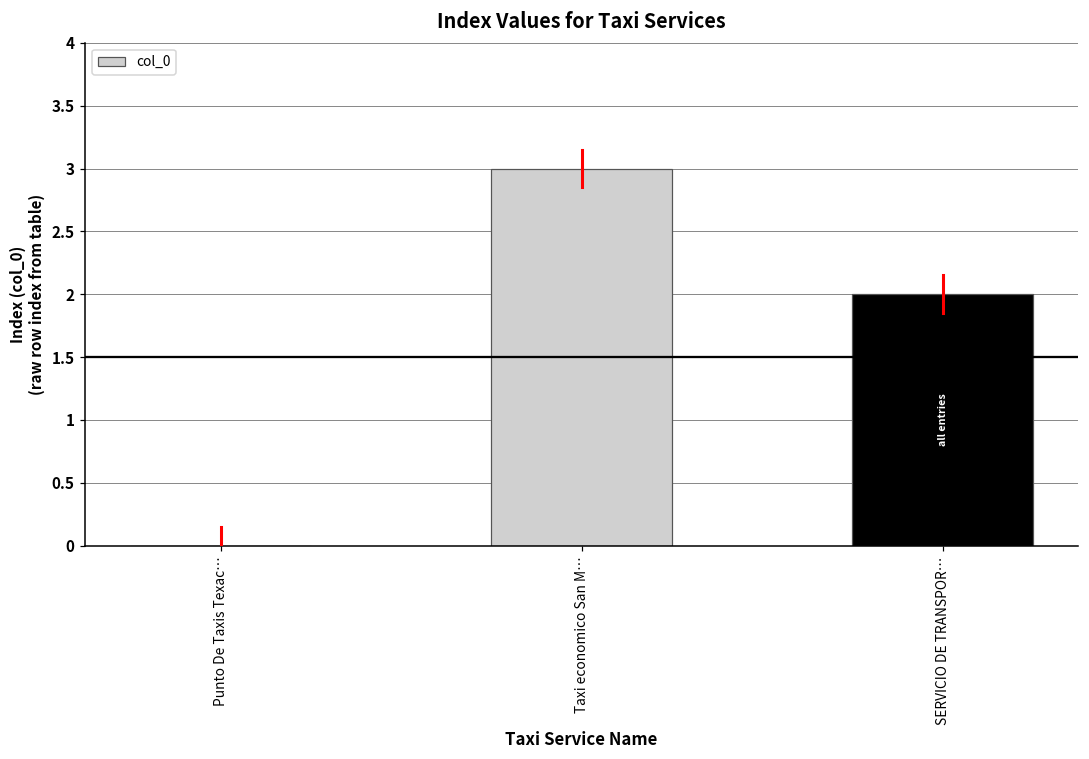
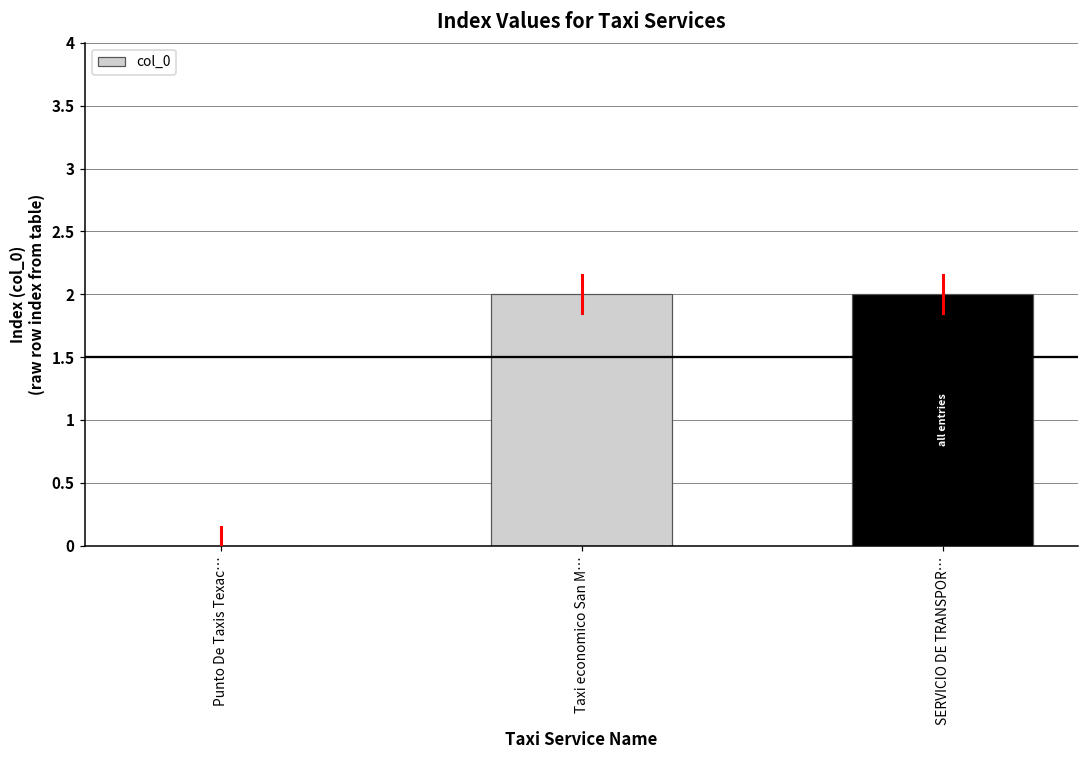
  {
    "col_0": {
      "Punto De Taxis Texac…": 0,
-     "Taxi economico San M…": 3,
+     "Taxi economico San M…": 2,
      "SERVICIO DE TRANSPOR…": 2
    }
  }
